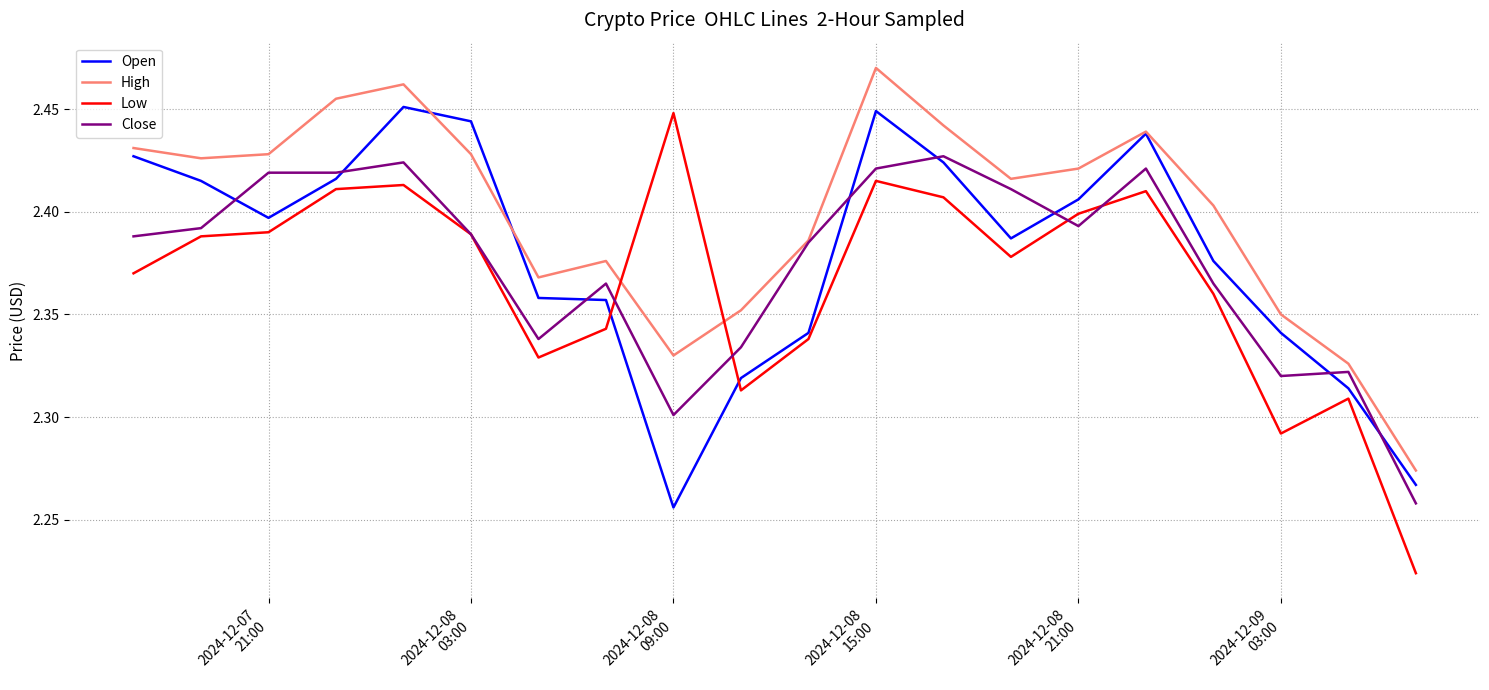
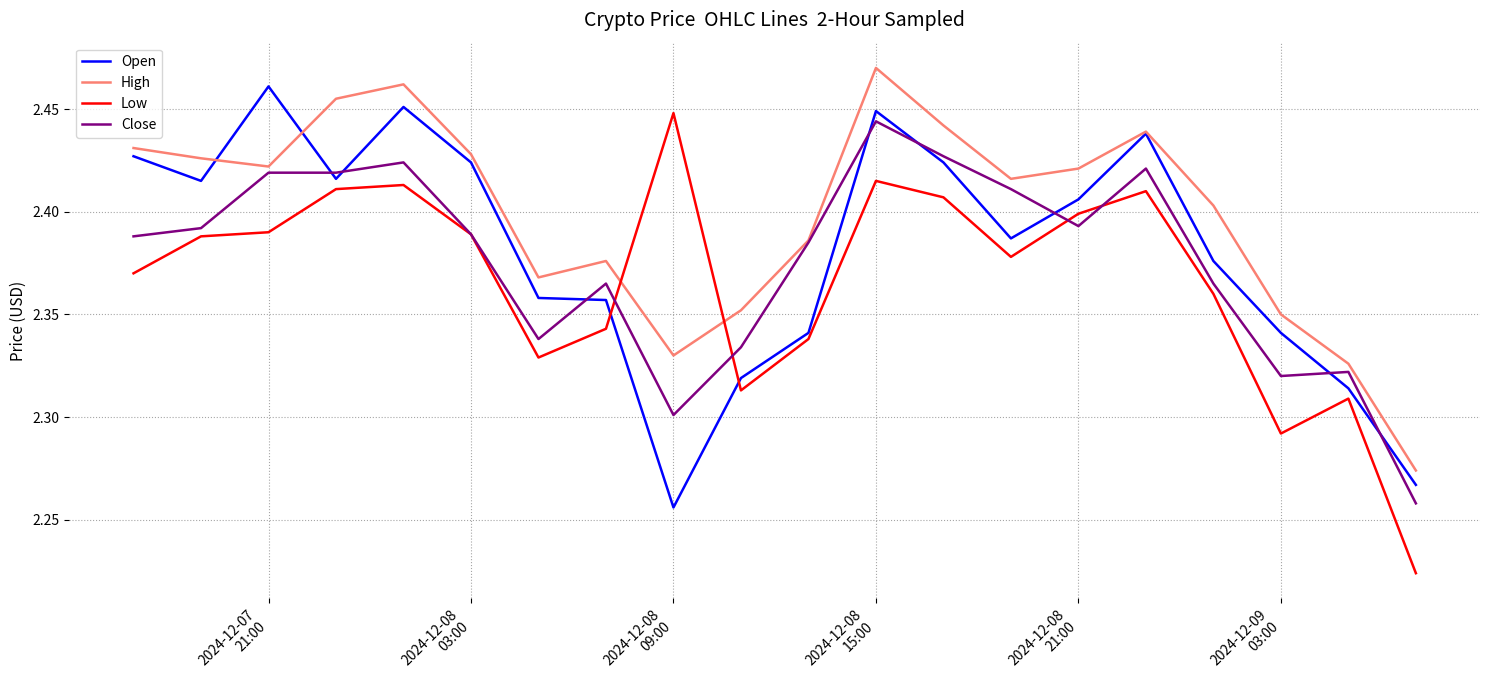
  {
    "Open": {
-     "2024-12-07 21:00": 2.397,
-     "2024-12-08 03:00": 2.444,
+     "2024-12-07 21:00": 2.461,
+     "2024-12-08 03:00": 2.424,
      "2024-12-08 09:00": 2.256,
      "2024-12-08 15:00": 2.449,
      "2024-12-08 21:00": 2.406,
      "2024-12-09 03:00": 2.341
    },
    "High": {
-     "2024-12-07 21:00": 2.428,
+     "2024-12-07 21:00": 2.422,
      "2024-12-08 03:00": 2.428,
      "2024-12-08 09:00": 2.330,
      "2024-12-08 15:00": 2.470,
      "2024-12-08 21:00": 2.421,
      "2024-12-09 03:00": 2.350
    },
    "Low": {
      "2024-12-07 21:00": 2.390,
      "2024-12-08 09:00": 2.448,
      "2024-12-08 15:00": 2.415,
      "2024-12-08 21:00": 2.399,
      "2024-12-09 03:00": 2.292
    },
    "Close": {
      "2024-12-07 21:00": 2.419,
      "2024-12-08 09:00": 2.301,
-     "2024-12-08 15:00": 2.421,
+     "2024-12-08 15:00": 2.444,
      "2024-12-08 21:00": 2.393,
      "2024-12-09 03:00": 2.320
    }
  }
